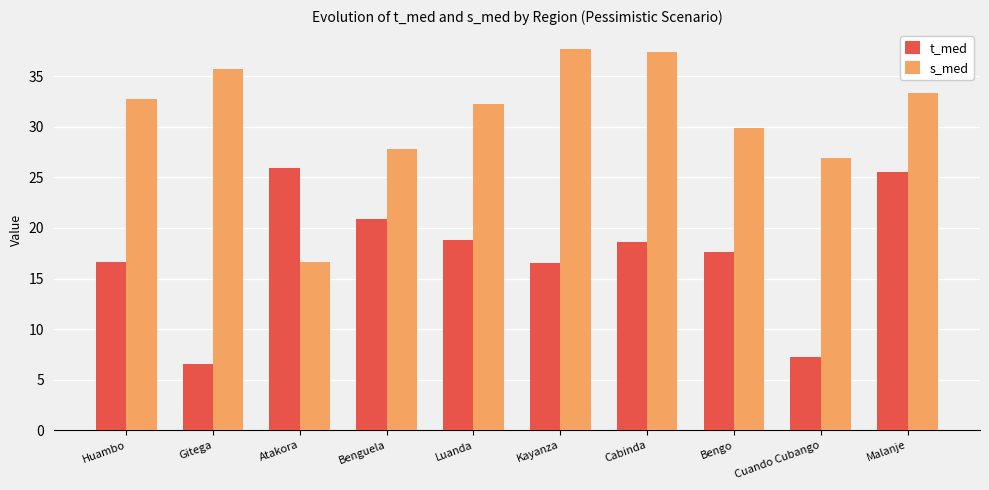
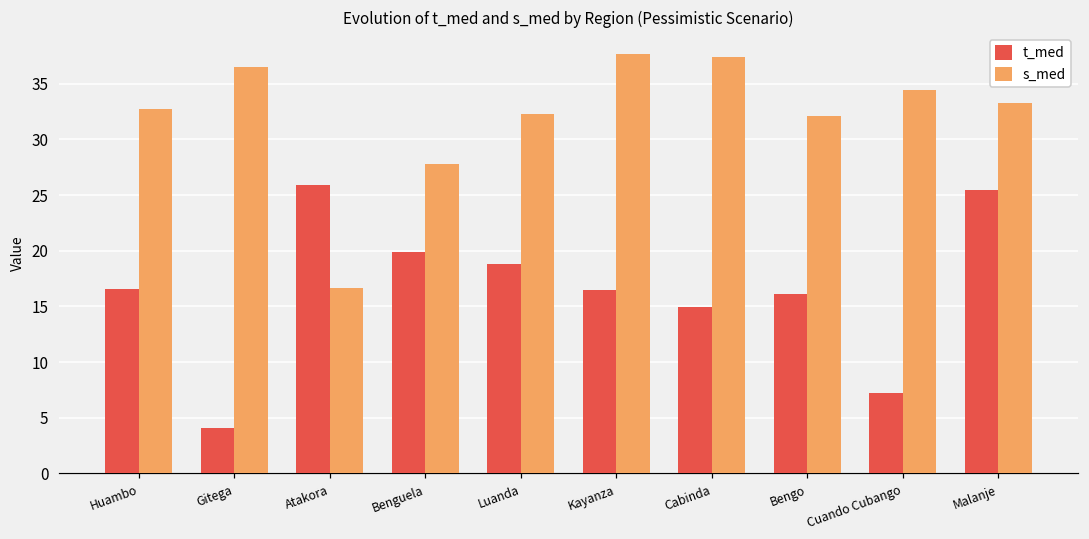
  {
    "t_med": {
      "Huambo": 16.6,
-     "Gitega": 6.6,
+     "Gitega": 4.1,
      "Atakora": 25.9,
-     "Benguela": 20.9,
+     "Benguela": 19.9,
      "Luanda": 18.8,
      "Kayanza": 16.5,
-     "Cabinda": 18.6,
-     "Bengo": 17.6,
+     "Cabinda": 14.9,
+     "Bengo": 16.1,
      "Cuando Cubango": 7.2,
      "Malanje": 25.5
    },
    "s_med": {
      "Huambo": 32.8,
-     "Gitega": 35.7,
+     "Gitega": 36.6,
      "Atakora": 16.6,
      "Benguela": 27.8,
      "Luanda": 32.3,
      "Kayanza": 37.7,
      "Cabinda": 37.4,
-     "Bengo": 29.9,
-     "Cuando Cubango": 26.9,
+     "Bengo": 32.1,
+     "Cuando Cubango": 34.4,
      "Malanje": 33.3
    }
  }
